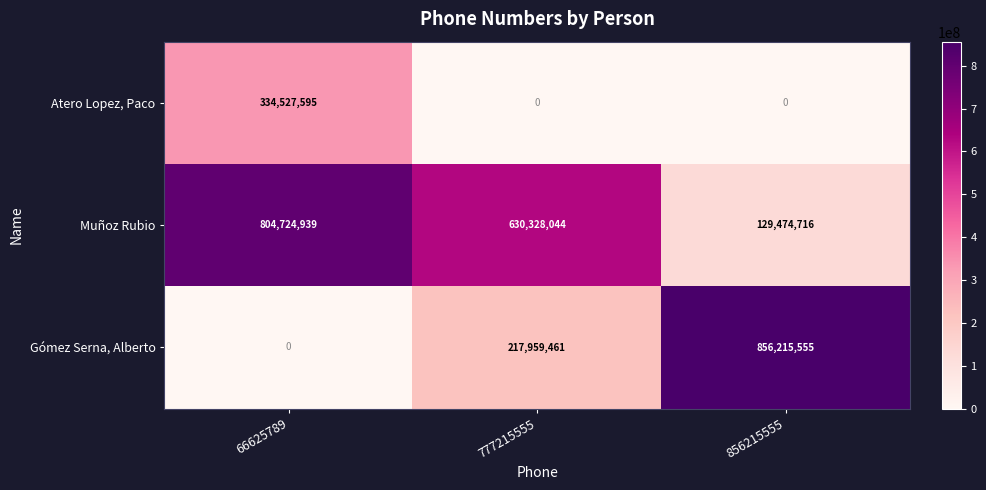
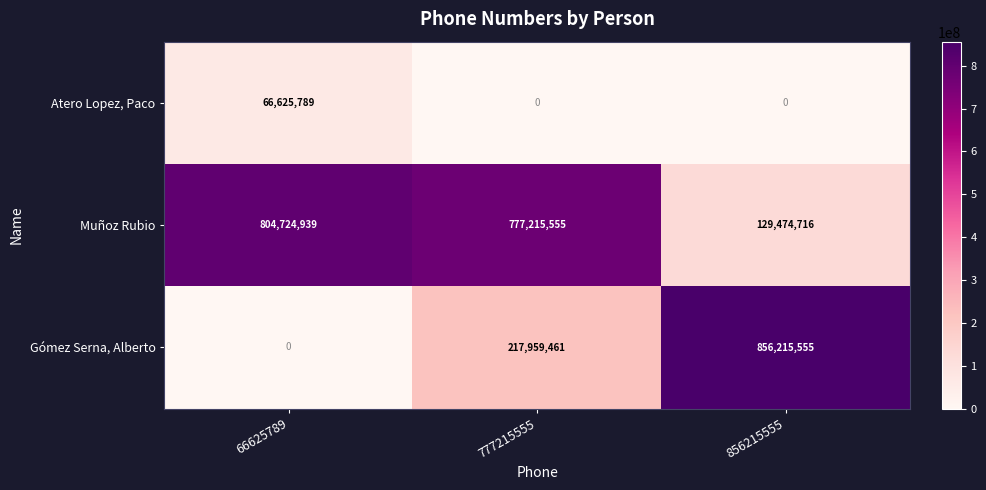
  {
    "Atero Lopez, Paco": {
-     "66625789": "334,527,595",
+     "66625789": "66,625,789",
      "777215555": "0",
      "856215555": "0"
    },
    "Muñoz Rubio": {
      "66625789": "804,724,939",
-     "777215555": "630,328,044",
+     "777215555": "777,215,555",
      "856215555": "129,474,716"
    },
    "Gómez Serna, Alberto": {
      "66625789": "0",
      "777215555": "217,959,461",
      "856215555": "856,215,555"
    }
  }
